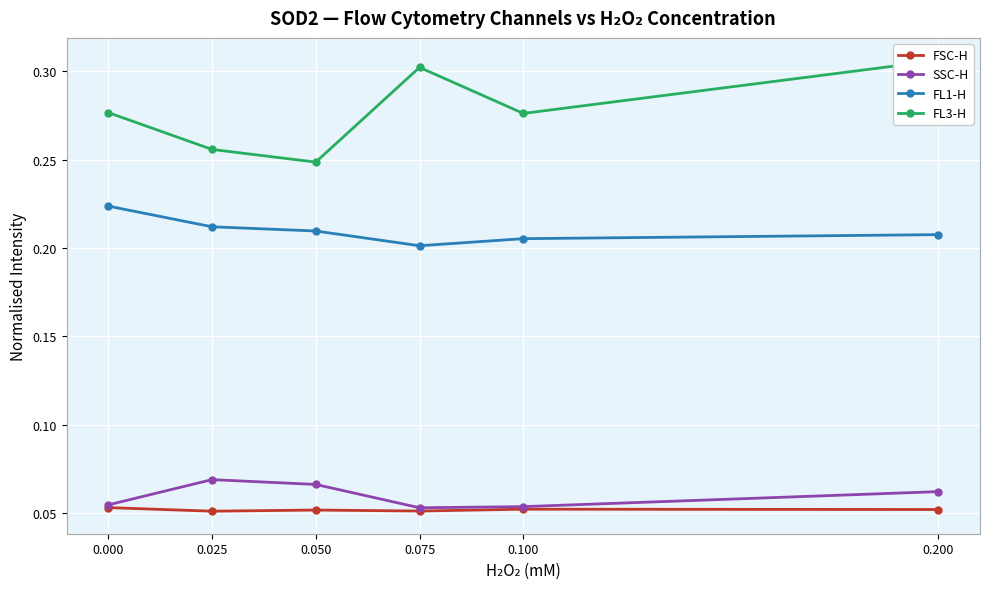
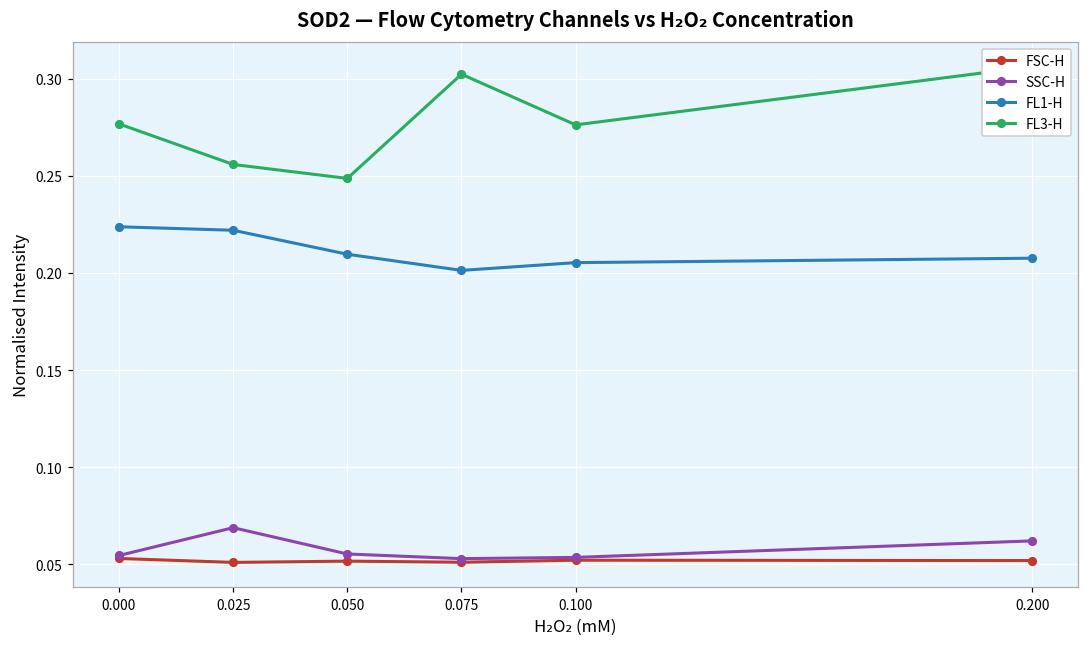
  {
    "FSC-H": {
      "0.000": 0.053,
      "0.025": 0.051,
      "0.050": 0.052,
      "0.075": 0.051,
      "0.100": 0.052,
      "0.200": 0.052
    },
    "SSC-H": {
      "0.000": 0.055,
      "0.025": 0.069,
-     "0.050": 0.066,
+     "0.050": 0.055,
      "0.075": 0.053,
      "0.100": 0.054,
      "0.200": 0.062
    },
    "FL1-H": {
      "0.000": 0.224,
-     "0.025": 0.212,
+     "0.025": 0.222,
      "0.050": 0.210,
      "0.075": 0.201,
      "0.100": 0.205,
      "0.200": 0.208
    },
    "FL3-H": {
      "0.000": 0.277,
      "0.025": 0.256,
      "0.050": 0.249,
      "0.075": 0.302,
      "0.100": 0.276
    }
  }
